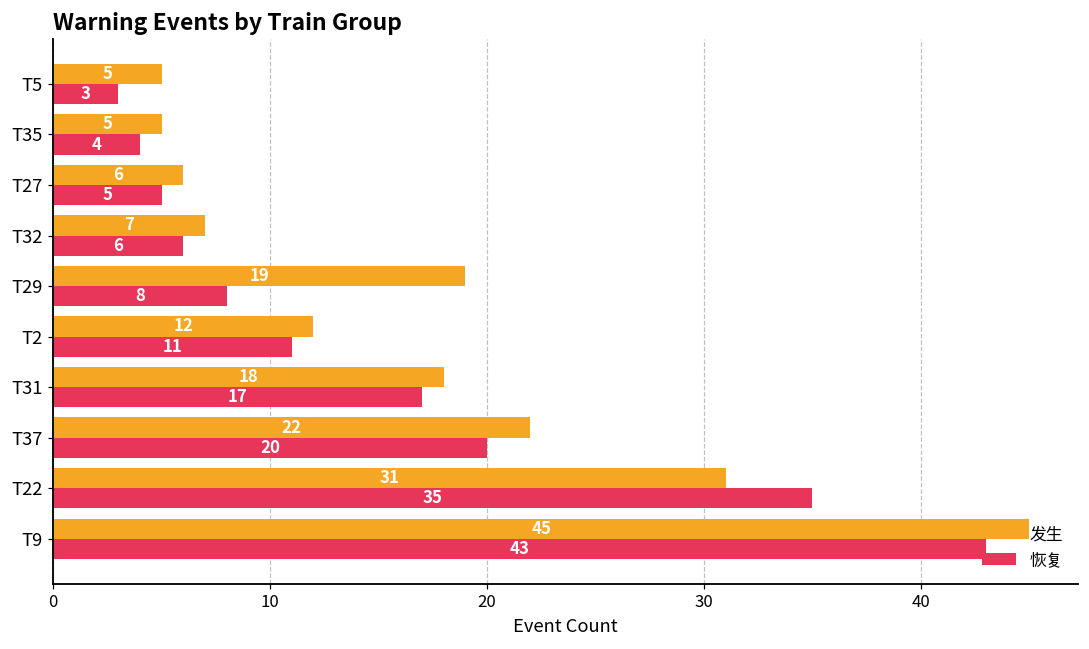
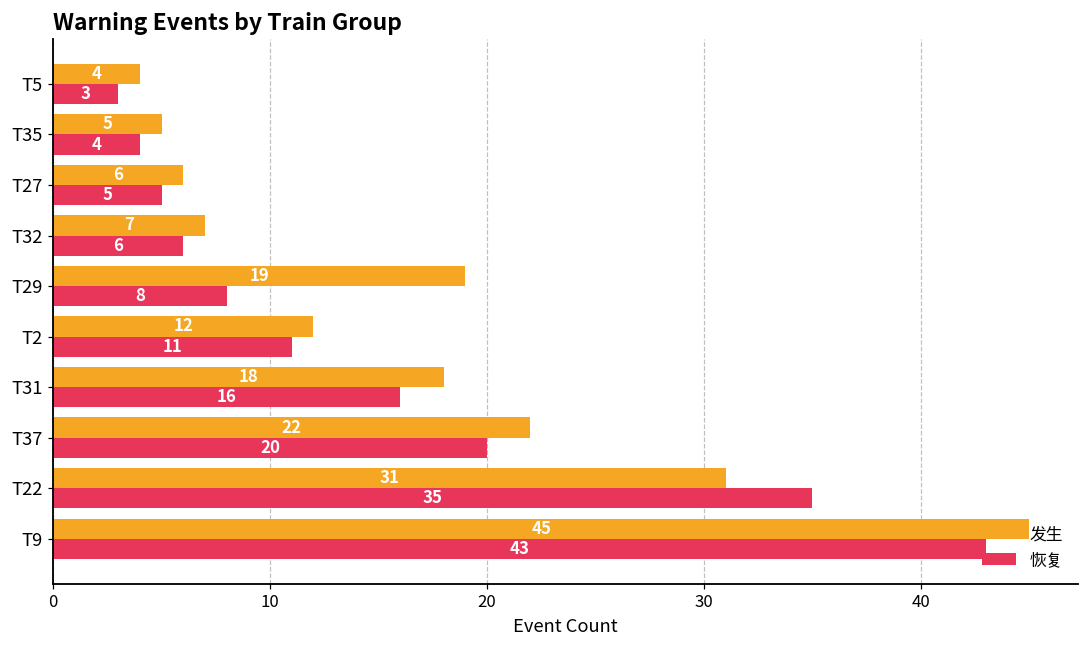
  {
    "发生": {
-     "T5": 5,
+     "T5": 4,
      "T35": 5,
      "T27": 6,
      "T32": 7,
      "T29": 19,
      "T2": 12,
      "T31": 18,
      "T37": 22,
      "T22": 31,
      "T9": 45
    },
    "恢复": {
      "T5": 3,
      "T35": 4,
      "T27": 5,
      "T32": 6,
      "T29": 8,
      "T2": 11,
-     "T31": 17,
+     "T31": 16,
      "T37": 20,
      "T22": 35,
      "T9": 43
    }
  }
